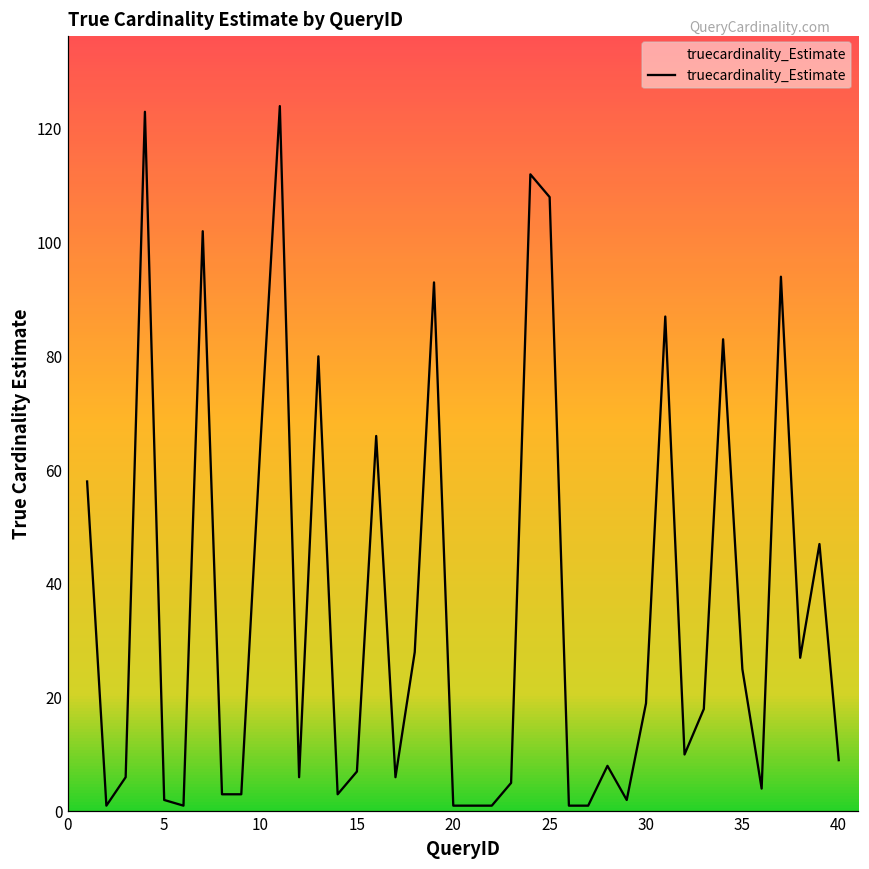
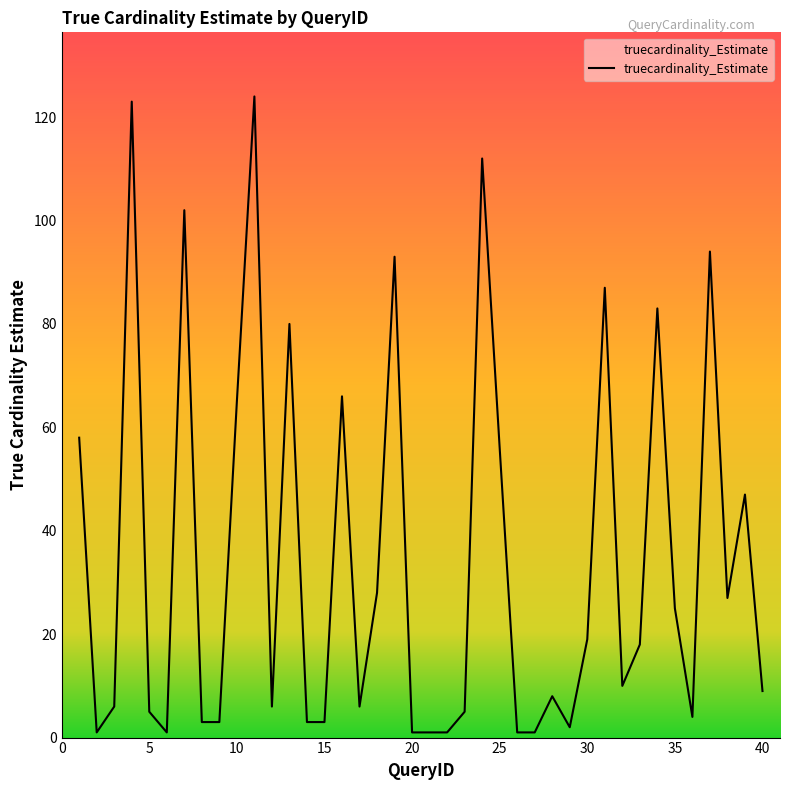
  {
-   "5": 2,
+   "5": 5,
    "10": 65,
-   "15": 7,
+   "15": 3,
    "20": 1,
-   "25": 108,
+   "25": 56,
    "30": 19,
    "35": 25,
    "40": 9
  }
